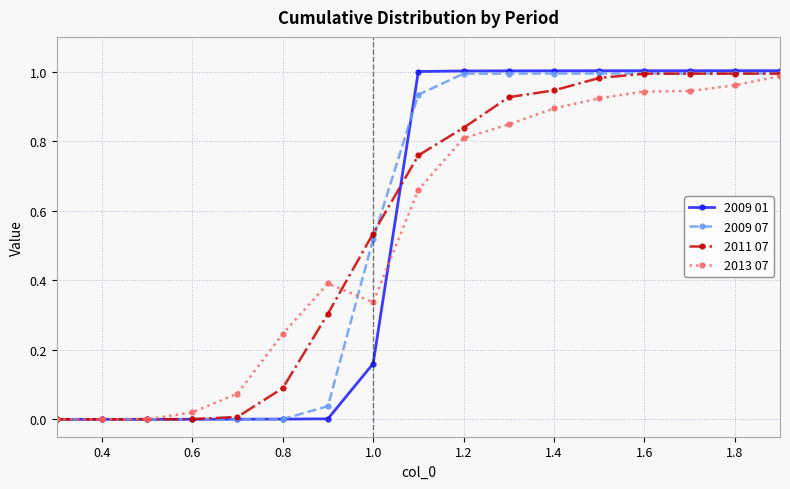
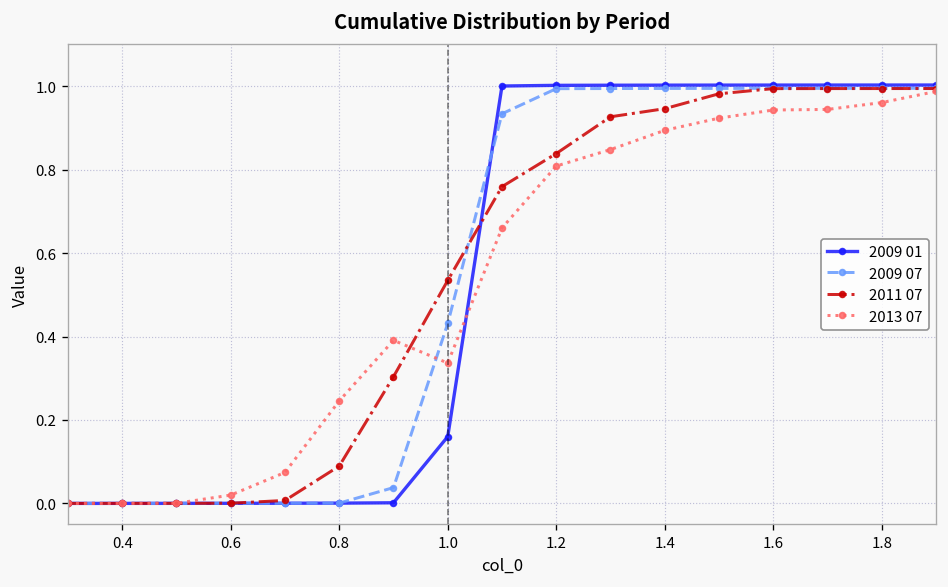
  {
    "2009 01": {
      "1.0": 0.16,
      "1.2": 1.00,
      "1.4": 1.00,
      "1.6": 1.00,
      "1.8": 1.00
    },
    "2009 07": {
-     "1.0": 0.52,
+     "1.0": 0.43,
      "1.2": 0.99,
      "1.4": 0.99
    },
    "2011 07": {
      "0.8": 0.09,
      "1.0": 0.53,
      "1.2": 0.84,
      "1.4": 0.95
    },
    "2013 07": {
      "0.6": 0.02,
      "0.8": 0.25,
      "1.0": 0.34,
      "1.2": 0.81,
      "1.4": 0.89,
      "1.6": 0.94,
      "1.8": 0.96
    }
  }
